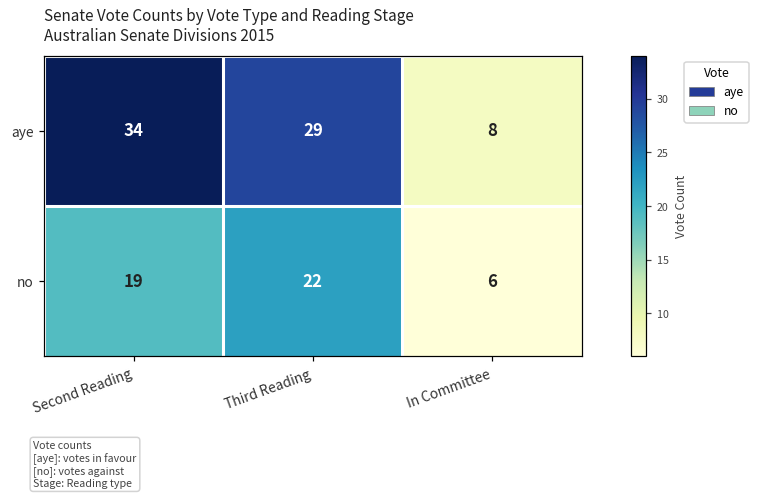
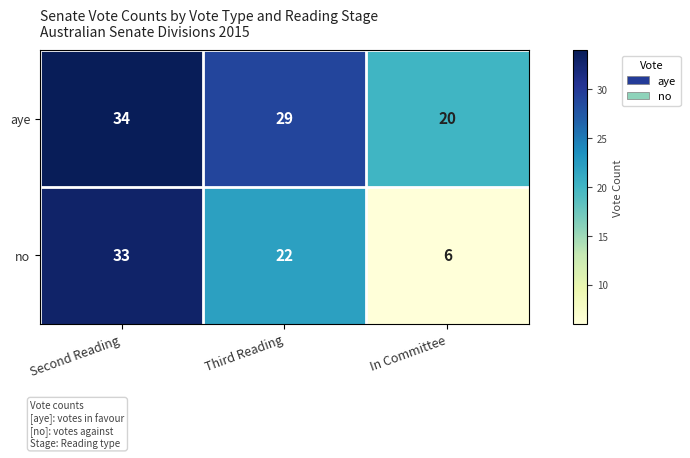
  {
    "aye": {
      "Second Reading": 34,
      "Third Reading": 29,
-     "In Committee": 8
+     "In Committee": 20
    },
    "no": {
-     "Second Reading": 19,
+     "Second Reading": 33,
      "Third Reading": 22,
      "In Committee": 6
    }
  }
